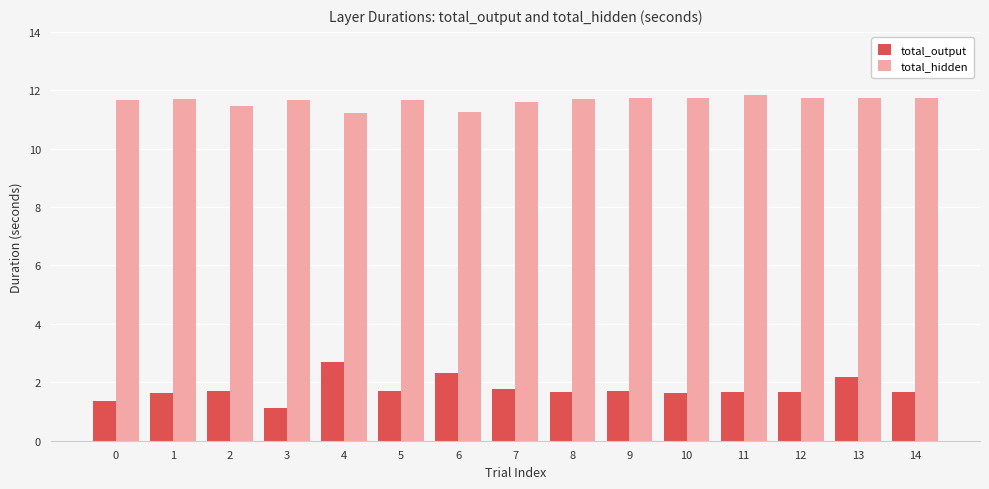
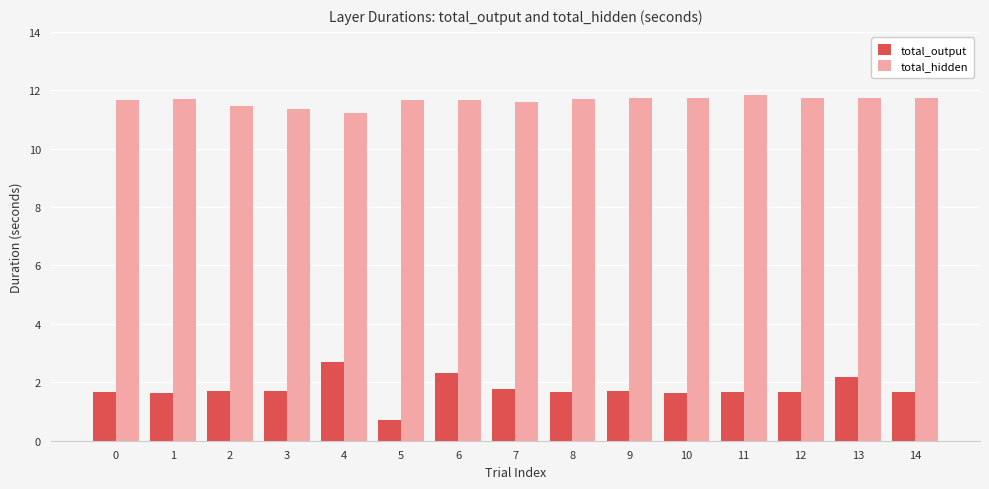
  {
    "total_output": {
-     "0": 1.3,
+     "0": 1.7,
      "1": 1.6,
      "2": 1.7,
-     "3": 1.1,
+     "3": 1.7,
      "4": 2.7,
-     "5": 1.7,
+     "5": 0.7,
      "6": 2.3,
      "7": 1.8,
      "8": 1.7,
      "9": 1.7,
      "10": 1.6,
      "11": 1.7,
      "12": 1.7,
      "13": 2.2,
      "14": 1.7
    },
    "total_hidden": {
      "0": 11.7,
      "1": 11.7,
      "2": 11.5,
-     "3": 11.7,
+     "3": 11.3,
      "4": 11.2,
      "5": 11.7,
-     "6": 11.3,
+     "6": 11.7,
      "7": 11.6,
      "8": 11.7,
      "9": 11.7,
      "10": 11.7,
      "11": 11.8,
      "12": 11.7,
      "13": 11.7,
      "14": 11.7
    }
  }
